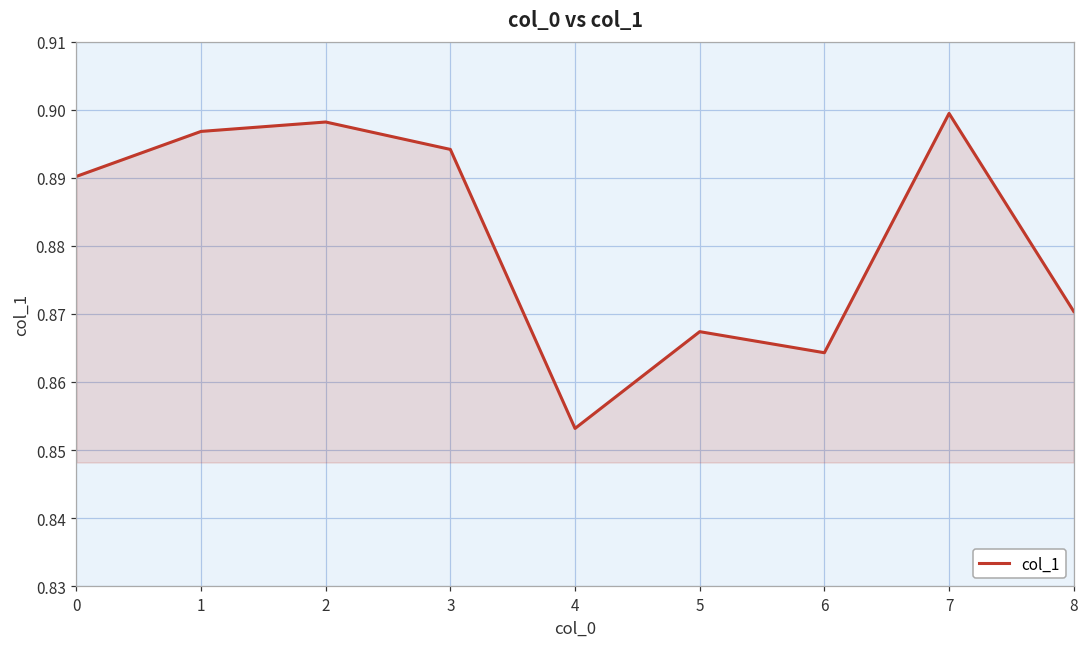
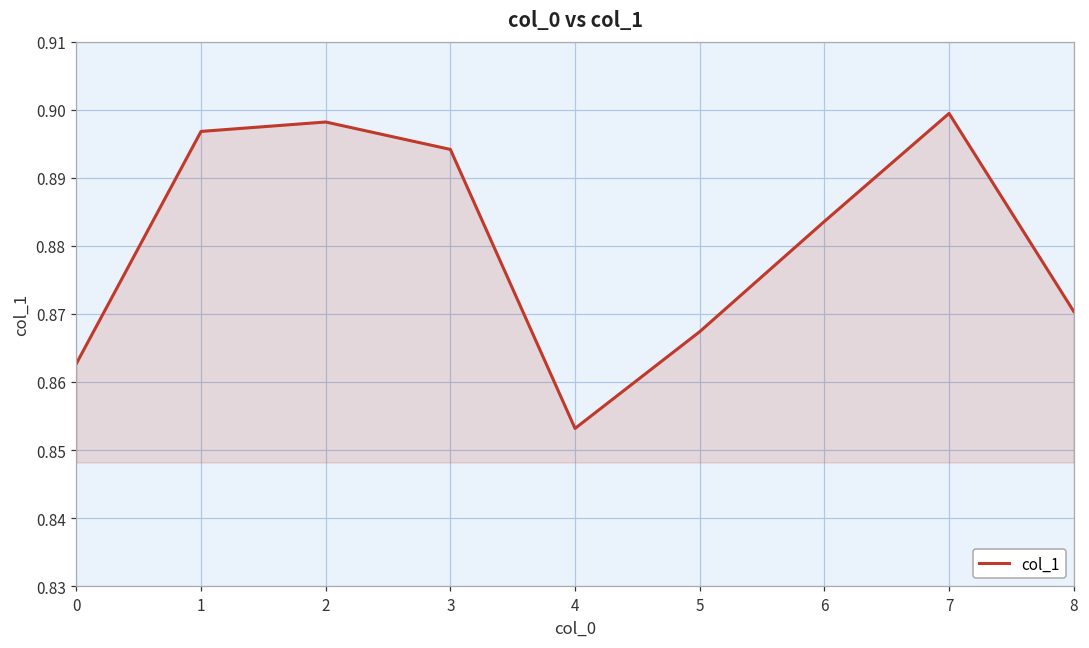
  {
-   "0": 0.890,
+   "0": 0.863,
    "1": 0.897,
    "2": 0.898,
    "3": 0.894,
    "4": 0.853,
    "5": 0.867,
-   "6": 0.864,
+   "6": 0.884,
    "7": 0.899,
    "8": 0.870
  }
